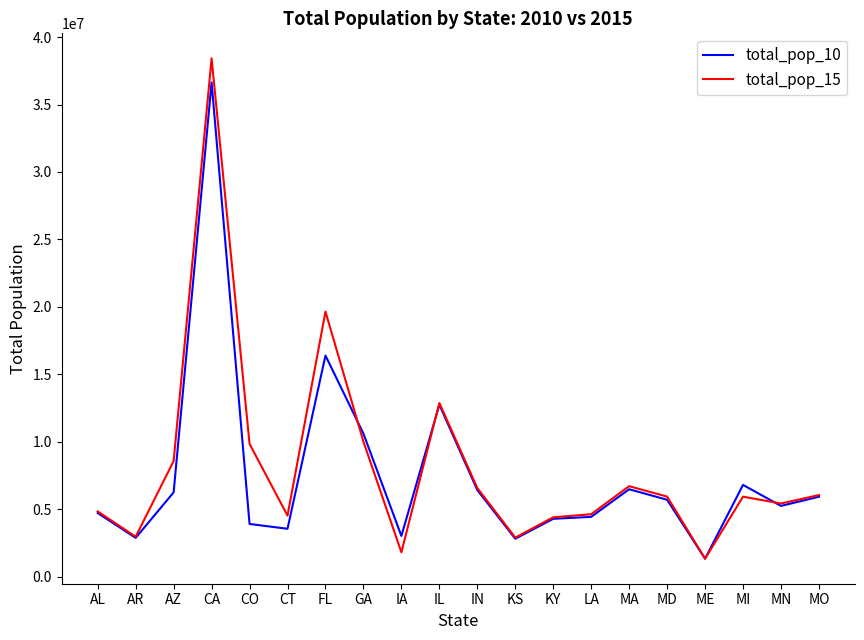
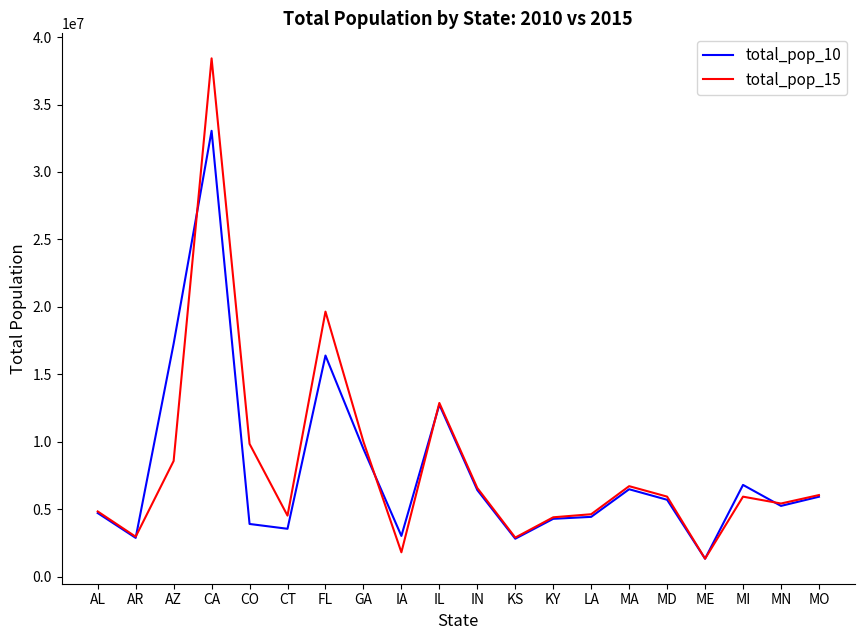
  {
    "total_pop_10": {
-     "AZ": 6200000,
-     "CA": 36600000,
+     "AZ": 17300000,
+     "CA": 33000000,
      "CO": 3900000,
      "CT": 3500000,
      "FL": 16400000,
-     "GA": 10600000,
+     "GA": 9500000,
      "IA": 3000000,
      "LA": 4400000,
      "MA": 6500000,
      "MD": 5700000,
      "MI": 6800000
    },
    "total_pop_15": {
      "AZ": 8600000,
      "CA": 38400000,
      "CO": 9800000,
      "CT": 4500000,
      "FL": 19600000,
      "GA": 10000000,
      "IA": 1800000,
      "LA": 4600000,
      "MA": 6700000,
      "MD": 5900000,
      "MI": 5900000
    }
  }
